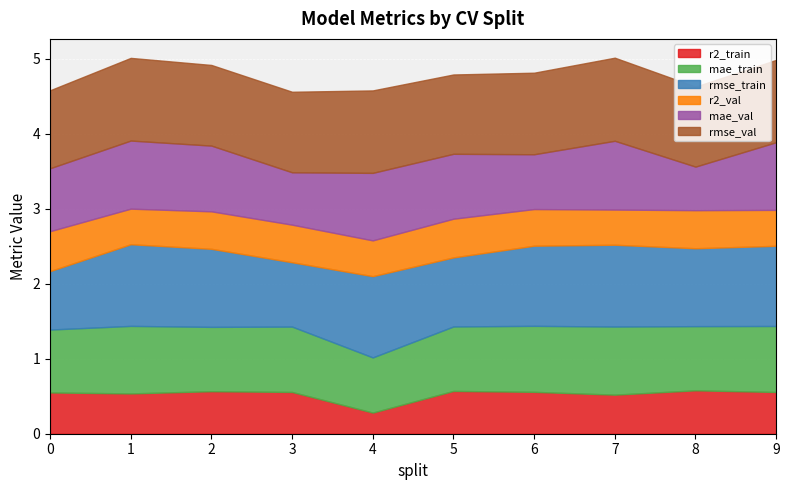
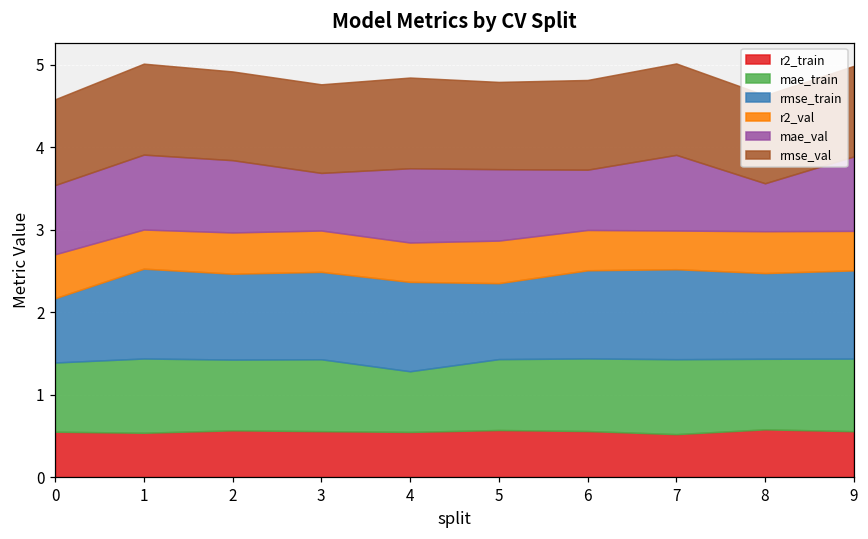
  {
    "r2_train": {
      "0": 0.6,
      "1": 0.5,
      "2": 0.6,
      "3": 0.6,
-     "4": 0.3,
+     "4": 0.5,
      "5": 0.6,
      "6": 0.6,
      "7": 0.5,
      "8": 0.6,
      "9": 0.6
    },
    "mae_train": {
      "0": 0.8,
      "1": 0.9,
      "2": 0.9,
      "3": 0.9,
      "4": 0.7,
      "5": 0.9,
      "6": 0.9,
      "7": 0.9,
      "8": 0.9,
      "9": 0.9
    },
    "rmse_train": {
      "0": 0.8,
      "1": 1.1,
      "2": 1.0,
-     "3": 0.9,
+     "3": 1.1,
      "4": 1.1,
      "5": 0.9,
      "6": 1.1,
      "7": 1.1,
      "8": 1.0,
      "9": 1.1
    },
    "r2_val": {
      "0": 0.5,
      "1": 0.5,
      "2": 0.5,
      "3": 0.5,
      "4": 0.5,
      "5": 0.5,
      "6": 0.5,
      "7": 0.5,
      "8": 0.5,
      "9": 0.5
    },
    "mae_val": {
      "0": 0.8,
      "1": 0.9,
      "2": 0.9,
      "3": 0.7,
      "4": 0.9,
      "5": 0.9,
      "6": 0.7,
      "7": 0.9,
      "8": 0.6,
      "9": 0.9
    },
    "rmse_val": {
      "0": 1.0,
      "1": 1.1,
      "2": 1.1,
      "3": 1.1,
      "4": 1.1,
      "5": 1.1,
      "6": 1.1,
      "7": 1.1,
      "9": 1.1
    }
  }
